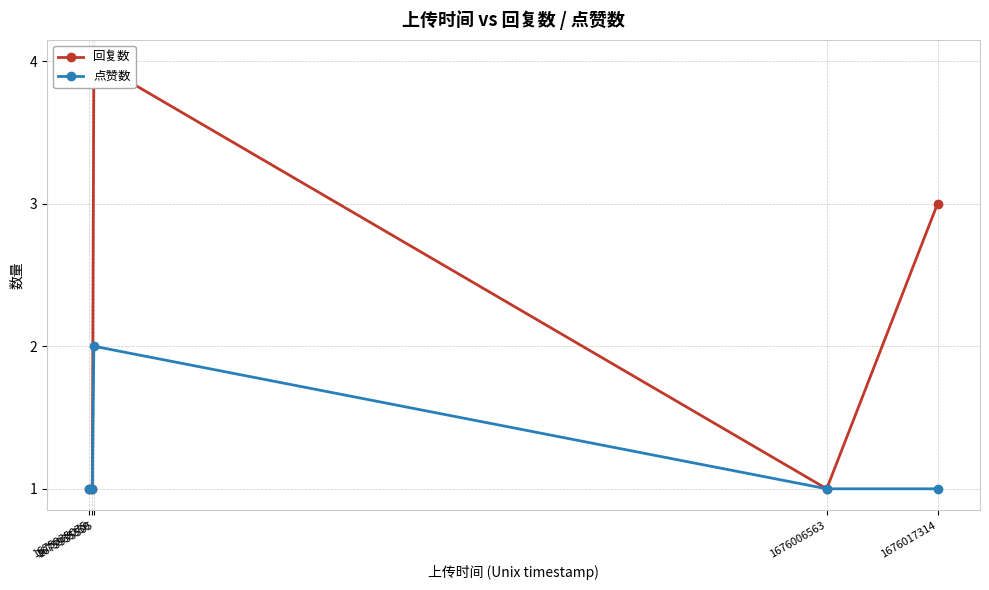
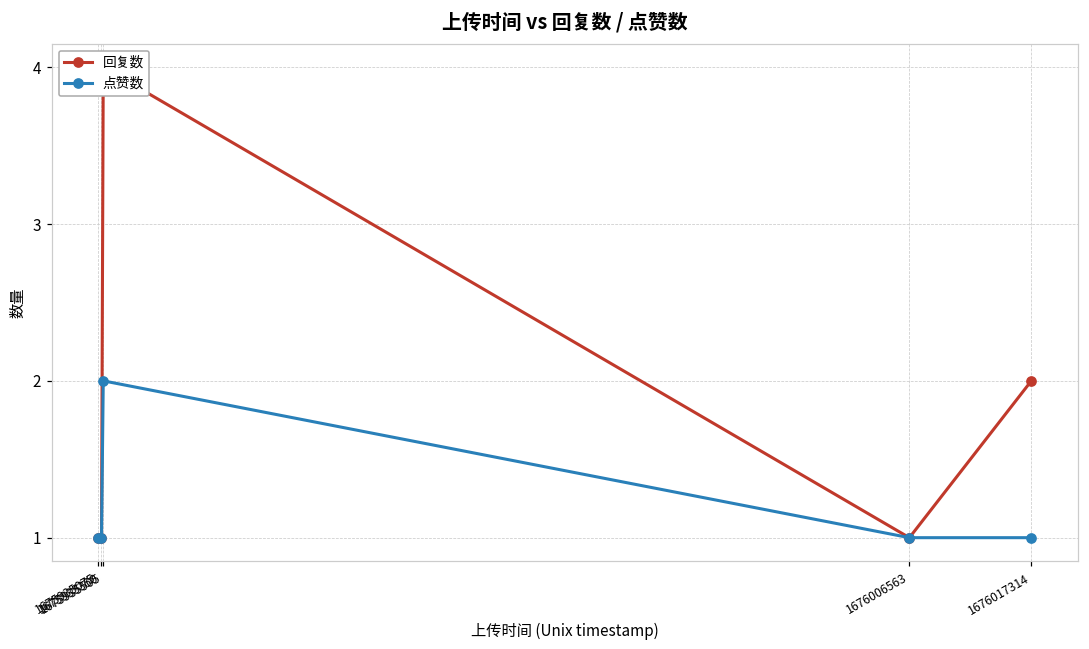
  {
    "回复数": {
-     "1676017314": 3
+     "1676017314": 2
    },
    "点赞数": {
      "1675935505": 2,
      "1676017314": 1
    }
  }
